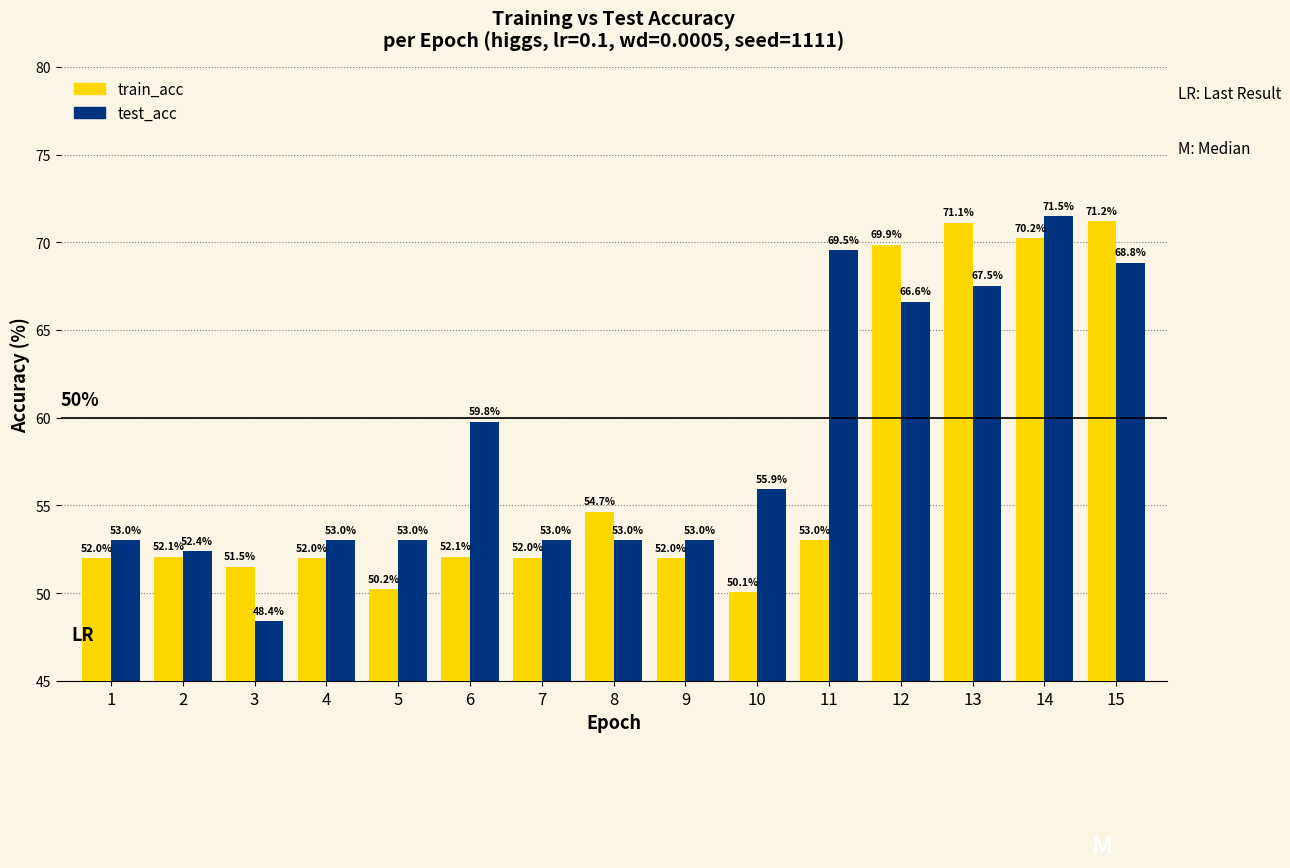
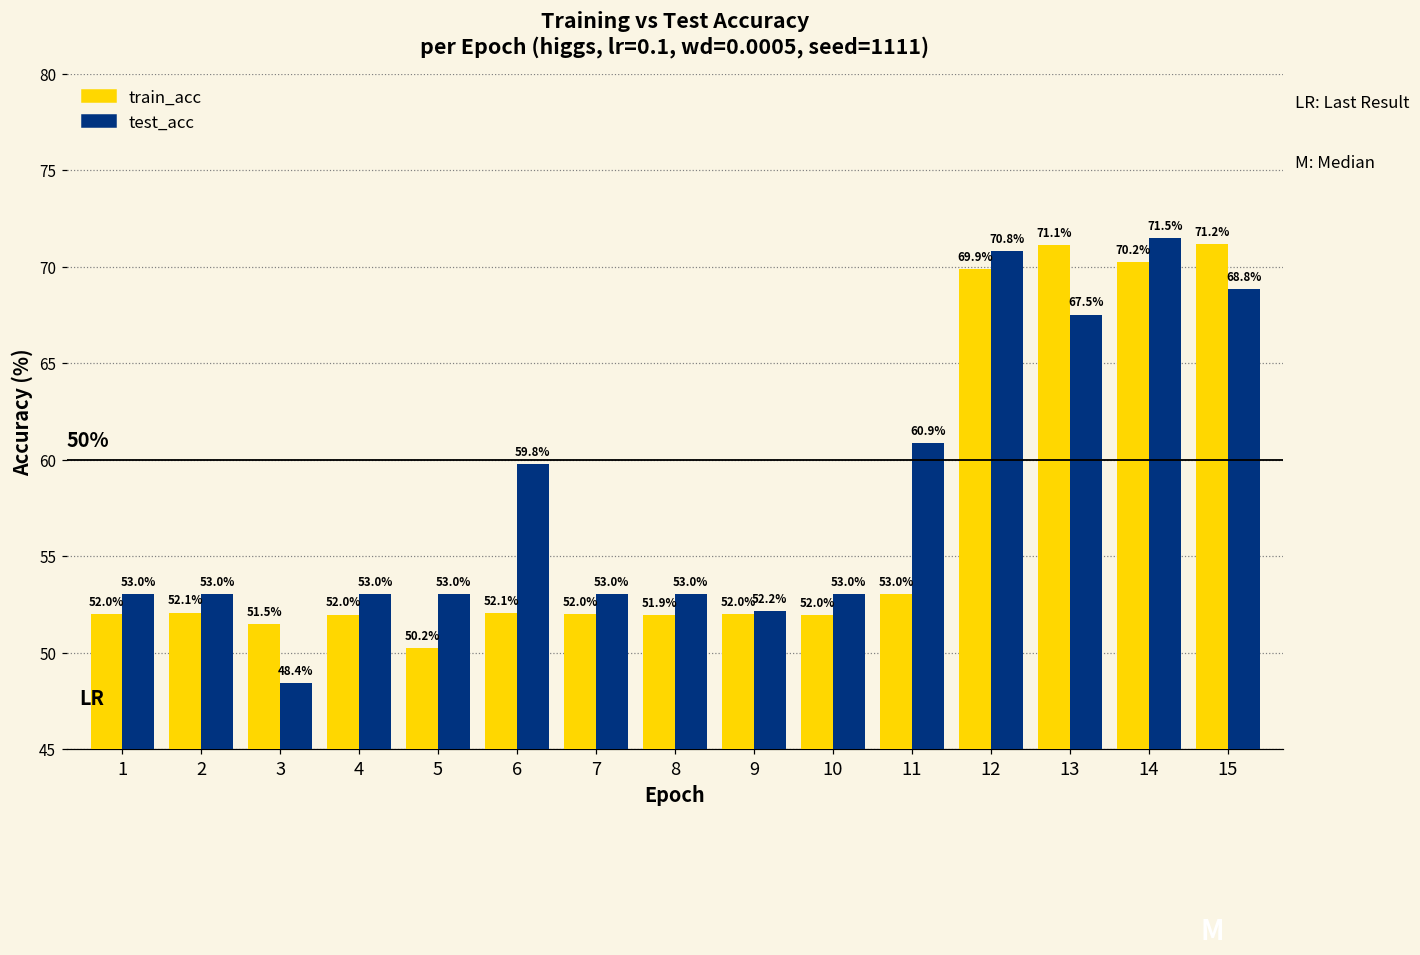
  {
    "train_acc": {
      "1": "52.0%",
      "2": "52.1%",
      "3": "51.5%",
      "4": "52.0%",
      "5": "50.2%",
      "6": "52.1%",
      "7": "52.0%",
-     "8": "54.7%",
+     "8": "51.9%",
      "9": "52.0%",
-     "10": "50.1%",
+     "10": "52.0%",
      "11": "53.0%",
      "12": "69.9%",
      "13": "71.1%",
      "14": "70.2%",
      "15": "71.2%"
    },
    "test_acc": {
      "1": "53.0%",
-     "2": "52.4%",
+     "2": "53.0%",
      "3": "48.4%",
      "4": "53.0%",
      "5": "53.0%",
      "6": "59.8%",
      "7": "53.0%",
      "8": "53.0%",
-     "9": "53.0%",
-     "10": "55.9%",
-     "11": "69.5%",
-     "12": "66.6%",
+     "9": "52.2%",
+     "10": "53.0%",
+     "11": "60.9%",
+     "12": "70.8%",
      "13": "67.5%",
      "14": "71.5%",
      "15": "68.8%"
    }
  }
